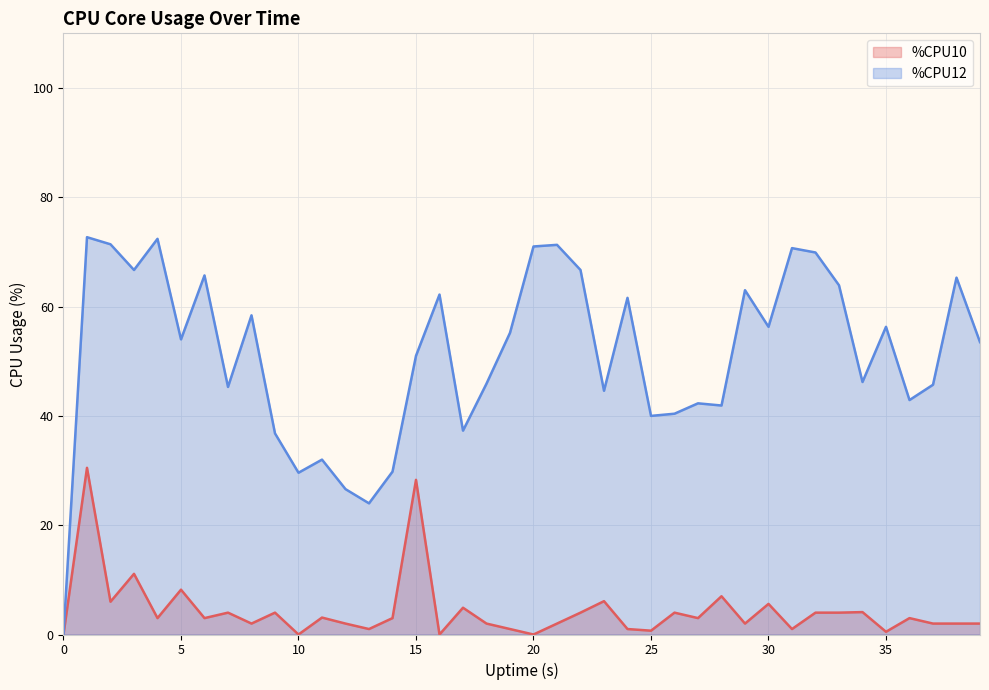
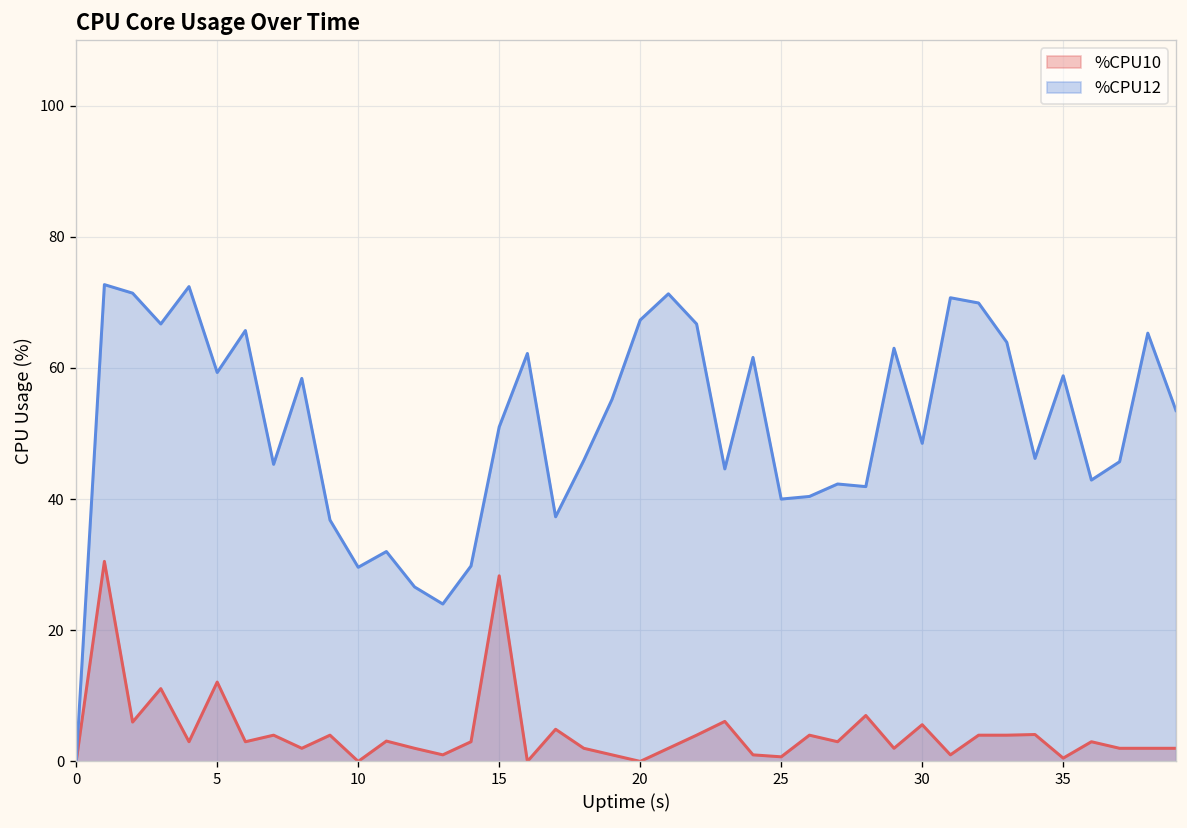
  {
    "%CPU10": {
-     "5": 8,
+     "5": 12,
      "10": 0,
      "15": 28,
      "20": 0,
      "25": 1,
      "30": 6,
      "35": 1
    },
    "%CPU12": {
-     "5": 54,
+     "5": 59,
      "10": 30,
      "15": 51,
-     "20": 71,
+     "20": 67,
      "25": 40,
-     "30": 56,
-     "35": 56
+     "30": 49,
+     "35": 59
    }
  }
